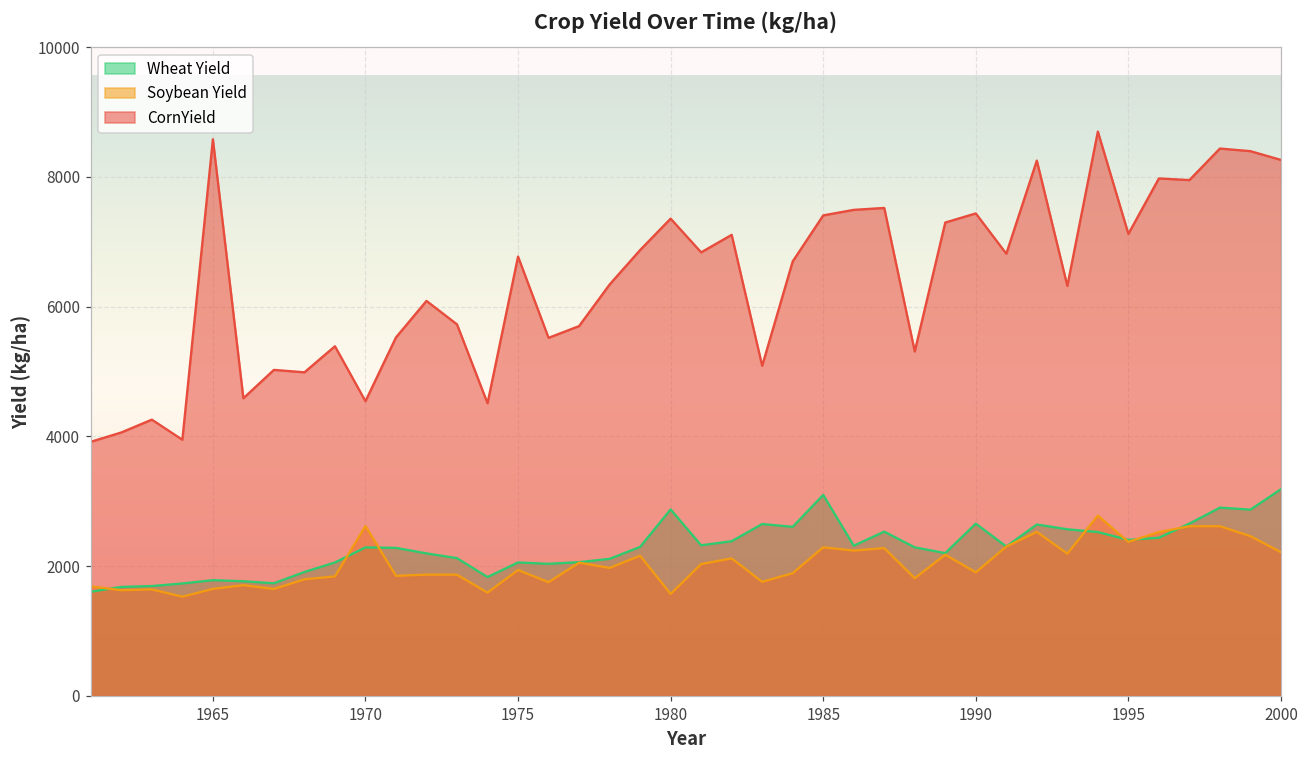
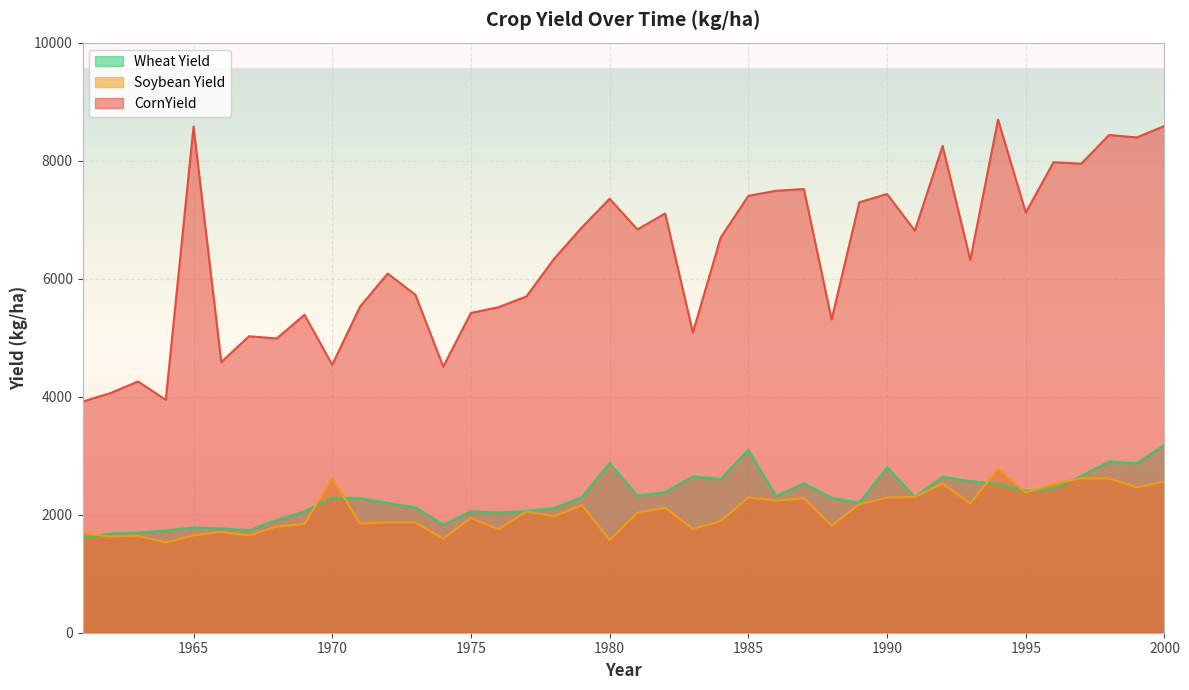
  {
    "Wheat Yield": {
      "1965": 1800,
      "1970": 2300,
      "1975": 2100,
      "1980": 2900,
      "1985": 3100,
-     "1990": 2700,
+     "1990": 2800,
      "2000": 3200
    },
    "Soybean Yield": {
      "1965": 1700,
      "1970": 2600,
      "1975": 1900,
      "1980": 1600,
      "1985": 2300,
-     "1990": 1900,
-     "2000": 2200
+     "1990": 2300,
+     "2000": 2600
    },
    "CornYield": {
      "1965": 8600,
      "1970": 4500,
-     "1975": 6800,
+     "1975": 5400,
      "1980": 7400,
      "1985": 7400,
      "1990": 7400,
      "1995": 7100,
-     "2000": 8300
+     "2000": 8600
    }
  }
